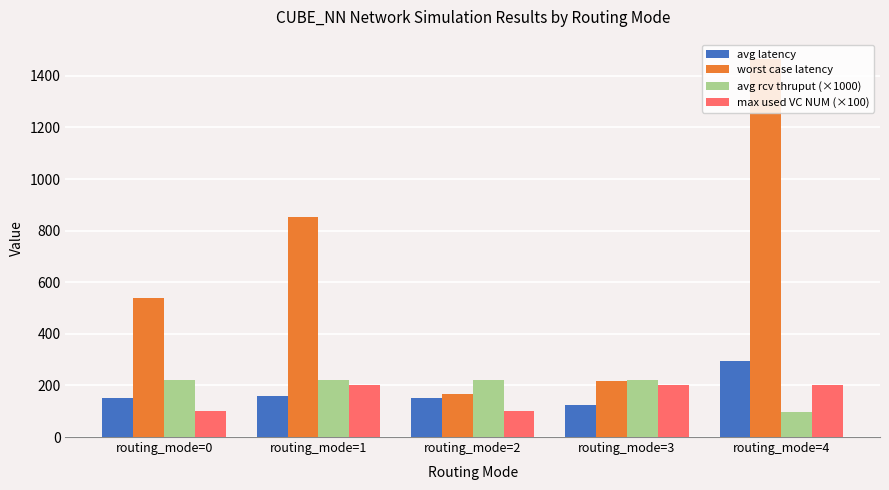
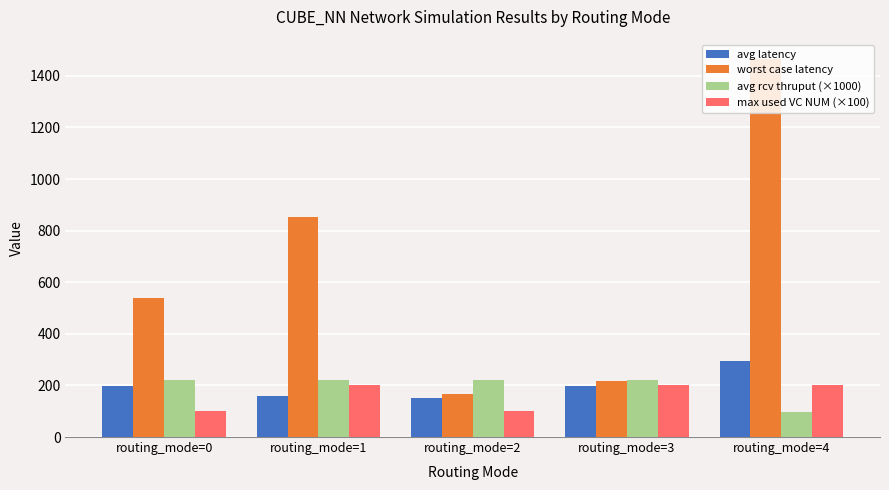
  {
    "avg latency": {
-     "routing_mode=0": 150,
+     "routing_mode=0": 200,
      "routing_mode=1": 160,
      "routing_mode=2": 150,
-     "routing_mode=3": 120,
+     "routing_mode=3": 200,
      "routing_mode=4": 290
    },
    "worst case latency": {
      "routing_mode=0": 540,
      "routing_mode=1": 850,
      "routing_mode=2": 170,
      "routing_mode=3": 220
    },
    "avg rcv thruput (×1000)": {
      "routing_mode=0": 220,
      "routing_mode=1": 220,
      "routing_mode=2": 220,
      "routing_mode=3": 220,
      "routing_mode=4": 100
    },
    "max used VC NUM (×100)": {
      "routing_mode=0": 100,
      "routing_mode=1": 200,
      "routing_mode=2": 100,
      "routing_mode=3": 200,
      "routing_mode=4": 200
    }
  }
